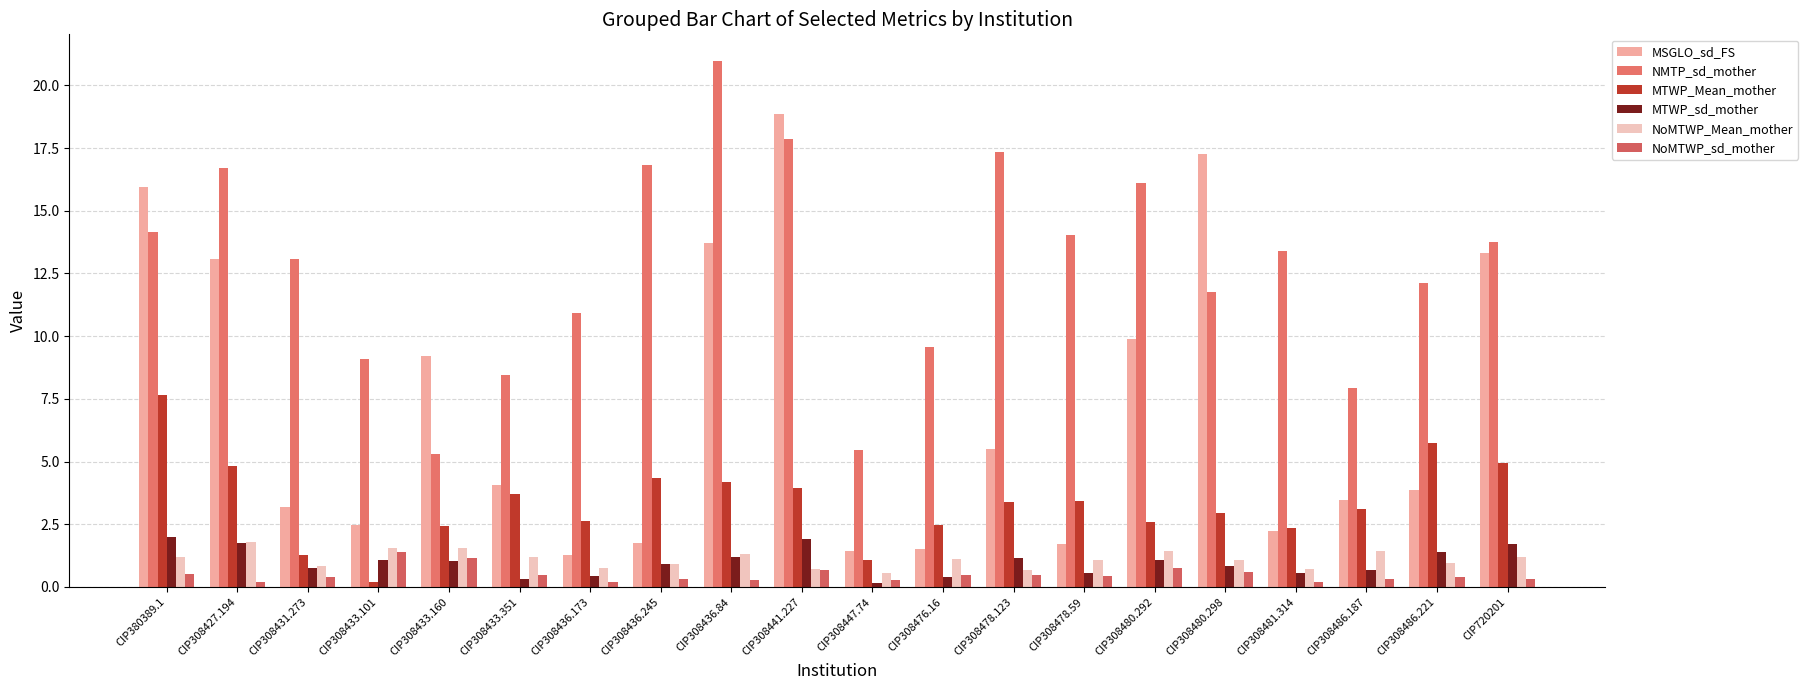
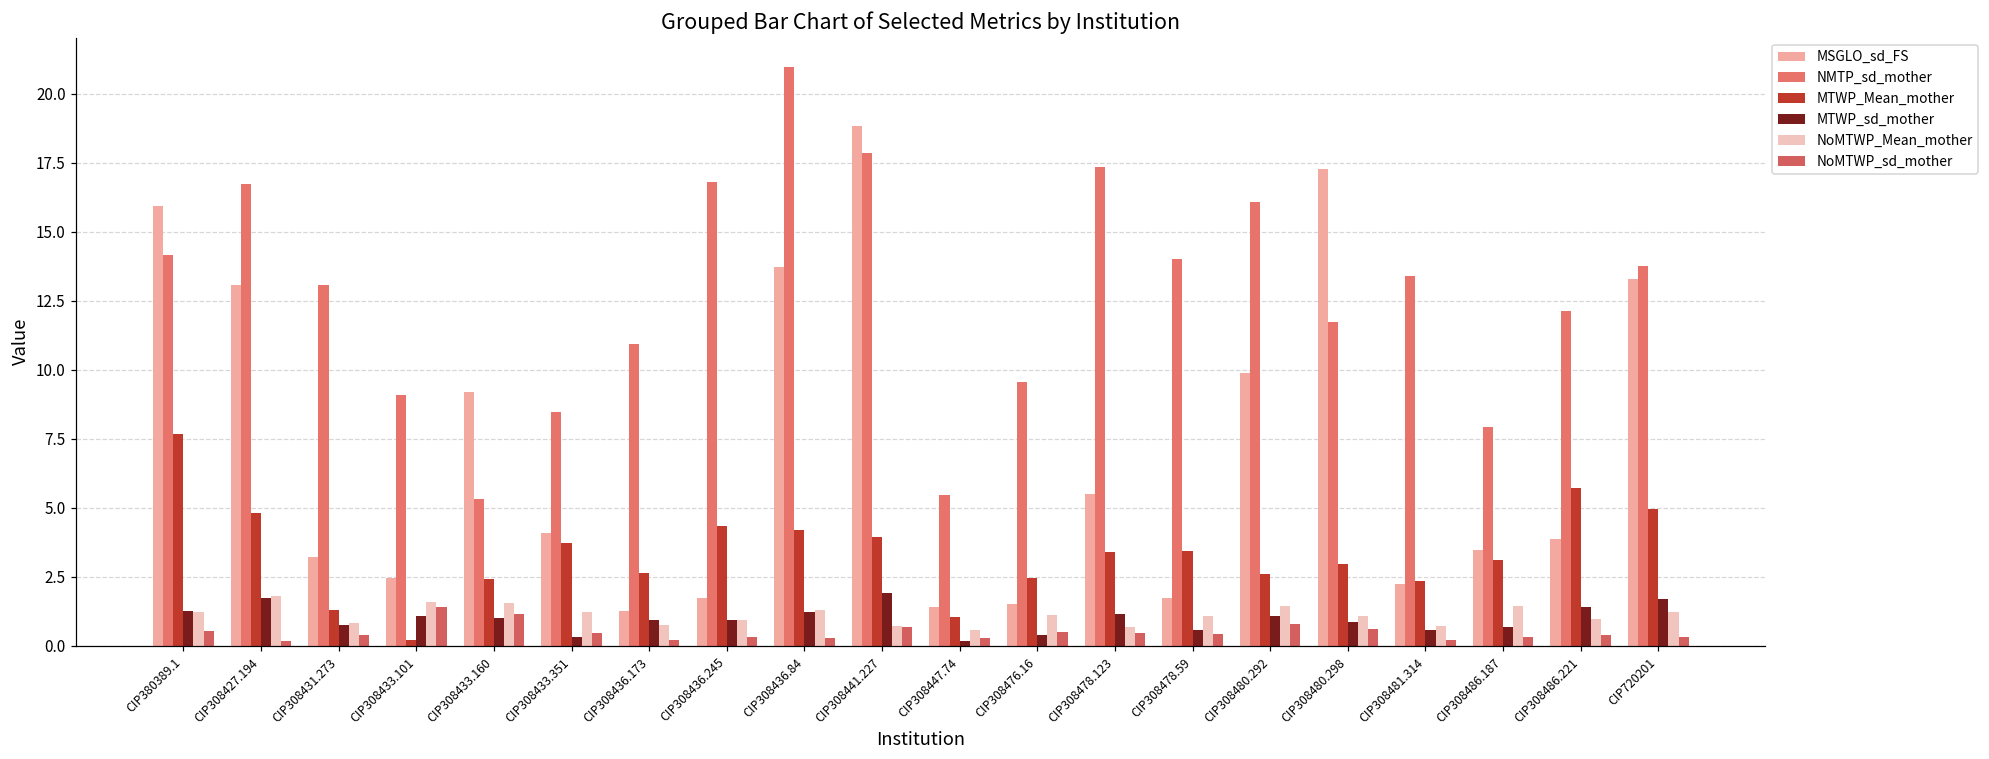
  {
    "MTWP_Mean_mother": {
      "CIP380389.1": 7.7,
      "CIP308427.194": 4.8,
      "CIP308431.273": 1.3,
      "CIP308433.101": 0.2,
      "CIP308433.160": 2.4,
      "CIP308433.351": 3.7,
      "CIP308436.173": 2.6,
      "CIP308436.245": 4.3,
      "CIP308436.84": 4.2,
      "CIP308441.227": 3.9,
      "CIP308447.74": 1.1,
      "CIP308476.16": 2.5,
      "CIP308478.123": 3.4,
      "CIP308478.59": 3.4,
      "CIP308480.292": 2.6,
      "CIP308480.298": 2.9,
      "CIP308481.314": 2.4,
      "CIP308486.187": 3.1,
      "CIP308486.221": 5.7,
      "CIP720201": 5.0
    },
    "MTWP_sd_mother": {
-     "CIP380389.1": 2.0,
+     "CIP380389.1": 1.3,
      "CIP308427.194": 1.7,
      "CIP308431.273": 0.7,
      "CIP308433.101": 1.1,
      "CIP308433.160": 1.0,
      "CIP308433.351": 0.3,
-     "CIP308436.173": 0.4,
+     "CIP308436.173": 0.9,
      "CIP308436.245": 0.9,
      "CIP308436.84": 1.2,
      "CIP308441.227": 1.9,
      "CIP308447.74": 0.2,
      "CIP308476.16": 0.4,
      "CIP308478.123": 1.1,
      "CIP308478.59": 0.6,
      "CIP308480.292": 1.1,
      "CIP308480.298": 0.8,
      "CIP308481.314": 0.6,
      "CIP308486.187": 0.7,
      "CIP308486.221": 1.4,
      "CIP720201": 1.7
    }
  }
